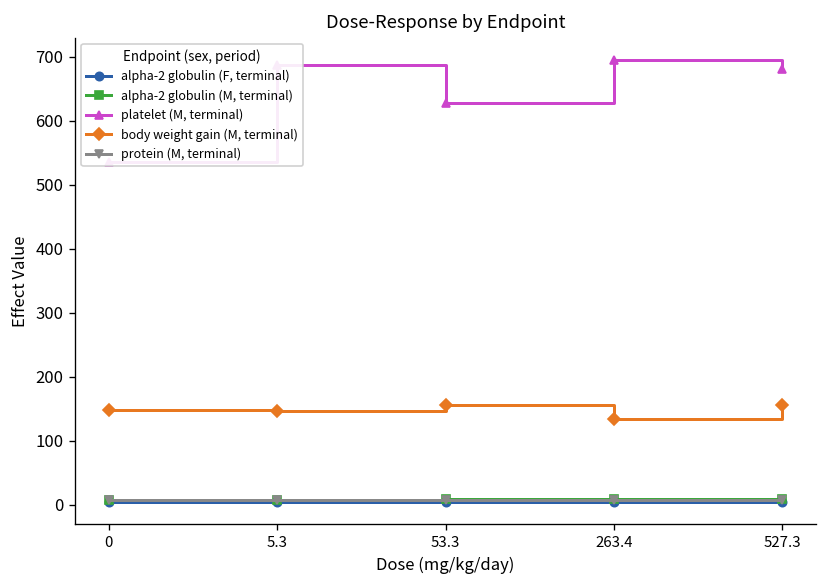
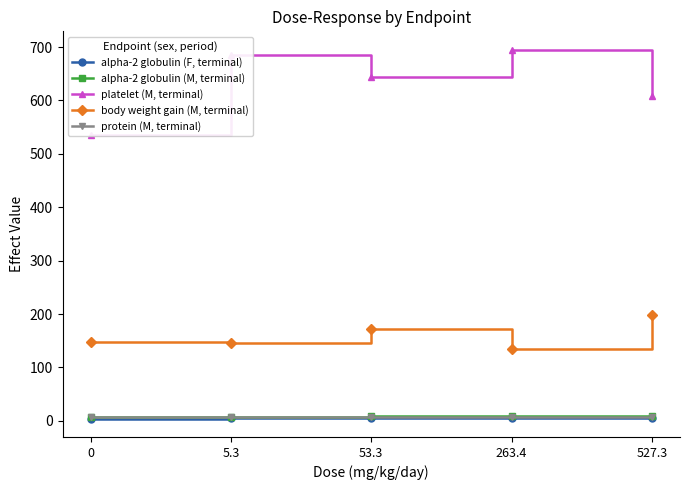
  {
    "platelet (M, terminal)": {
-     "53.3": 630,
+     "53.3": 640,
      "263.4": 700,
-     "527.3": 680
+     "527.3": 610
    },
    "body weight gain (M, terminal)": {
      "0": 150,
      "5.3": 150,
-     "53.3": 160,
+     "53.3": 170,
      "263.4": 130,
-     "527.3": 160
+     "527.3": 200
    }
  }
